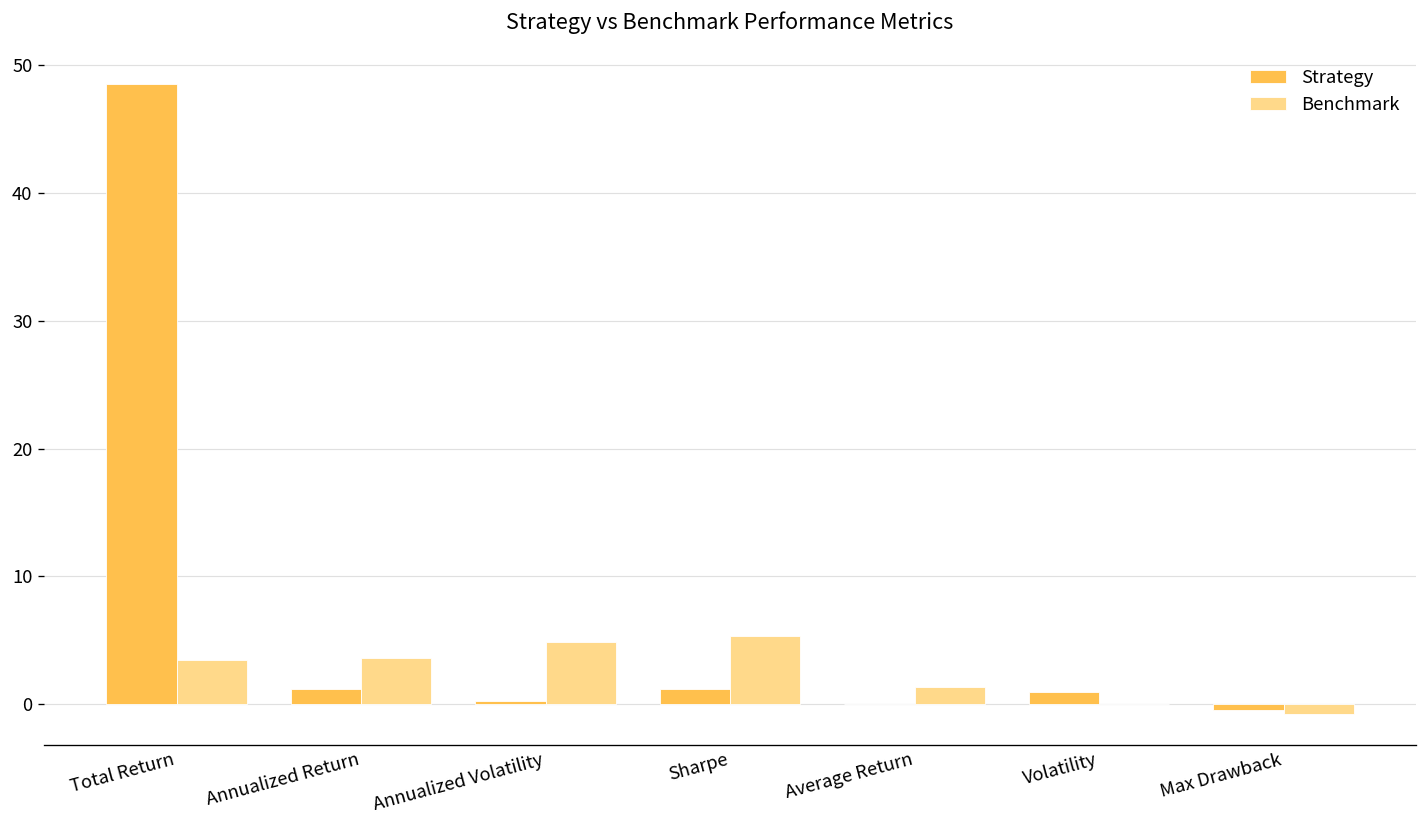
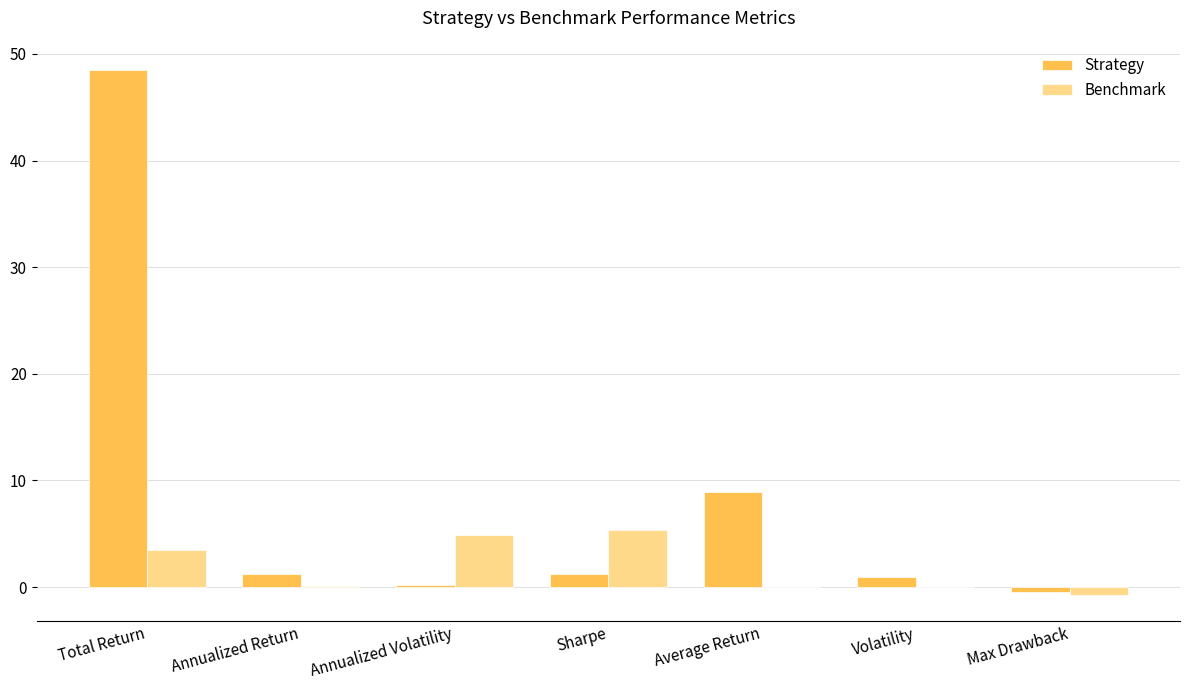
  {
    "Strategy": {
      "Total Return": 48.5,
      "Annualized Return": 1.2,
      "Annualized Volatility": 0.2,
      "Sharpe": 1.2,
-     "Average Return": 0.0,
+     "Average Return": 8.9,
      "Volatility": 1.0,
      "Max Drawback": -0.4
    },
    "Benchmark": {
      "Total Return": 3.5,
-     "Annualized Return": 3.6,
+     "Annualized Return": 0.1,
      "Annualized Volatility": 4.9,
      "Sharpe": 5.4,
-     "Average Return": 1.4,
+     "Average Return": 0.0,
      "Max Drawback": -0.7
    }
  }
